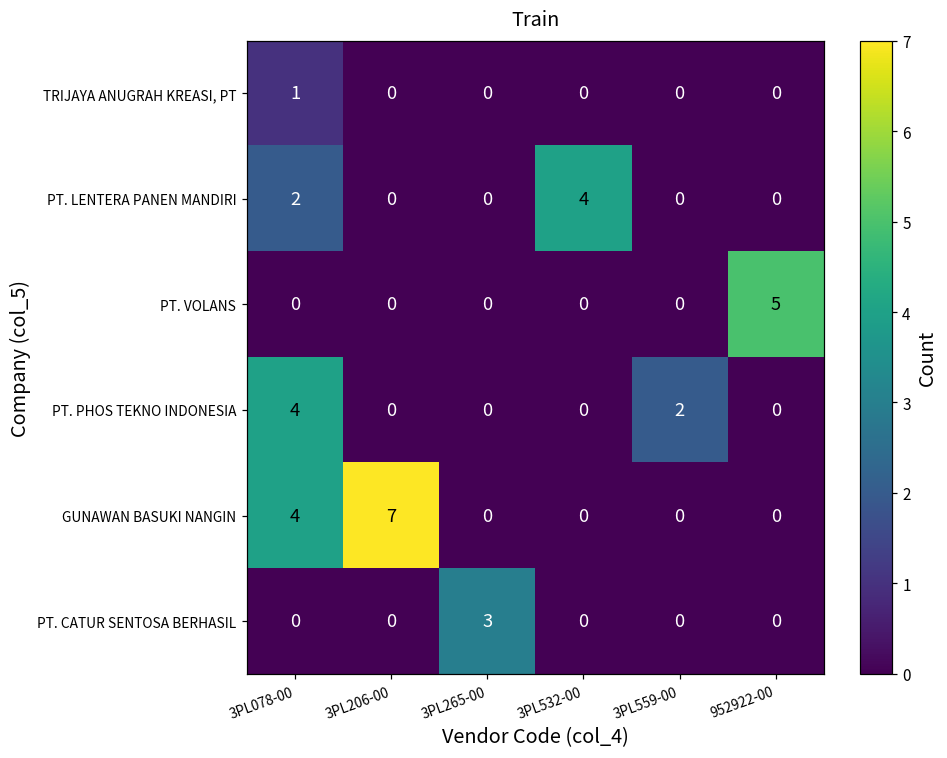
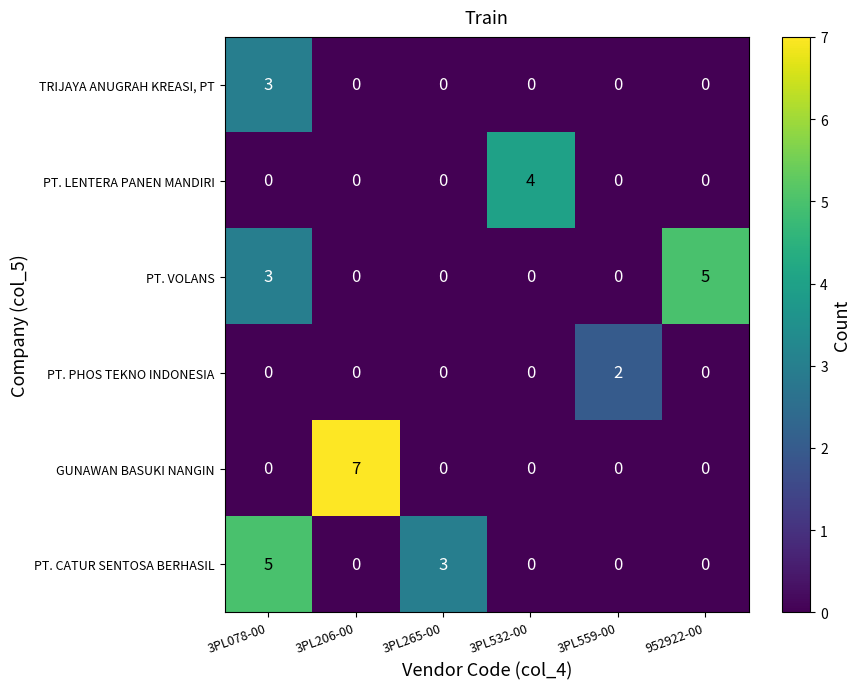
  {
    "TRIJAYA ANUGRAH KREASI, PT": {
-     "3PL078-00": 1,
+     "3PL078-00": 3,
      "3PL206-00": 0,
      "3PL265-00": 0,
      "3PL532-00": 0,
      "3PL559-00": 0,
      "952922-00": 0
    },
    "PT. LENTERA PANEN MANDIRI": {
-     "3PL078-00": 2,
+     "3PL078-00": 0,
      "3PL206-00": 0,
      "3PL265-00": 0,
      "3PL532-00": 4,
      "3PL559-00": 0,
      "952922-00": 0
    },
    "PT. VOLANS": {
-     "3PL078-00": 0,
+     "3PL078-00": 3,
      "3PL206-00": 0,
      "3PL265-00": 0,
      "3PL532-00": 0,
      "3PL559-00": 0,
      "952922-00": 5
    },
    "PT. PHOS TEKNO INDONESIA": {
-     "3PL078-00": 4,
+     "3PL078-00": 0,
      "3PL206-00": 0,
      "3PL265-00": 0,
      "3PL532-00": 0,
      "3PL559-00": 2,
      "952922-00": 0
    },
    "GUNAWAN BASUKI NANGIN": {
-     "3PL078-00": 4,
+     "3PL078-00": 0,
      "3PL206-00": 7,
      "3PL265-00": 0,
      "3PL532-00": 0,
      "3PL559-00": 0,
      "952922-00": 0
    },
    "PT. CATUR SENTOSA BERHASIL": {
-     "3PL078-00": 0,
+     "3PL078-00": 5,
      "3PL206-00": 0,
      "3PL265-00": 3,
      "3PL532-00": 0,
      "3PL559-00": 0,
      "952922-00": 0
    }
  }
